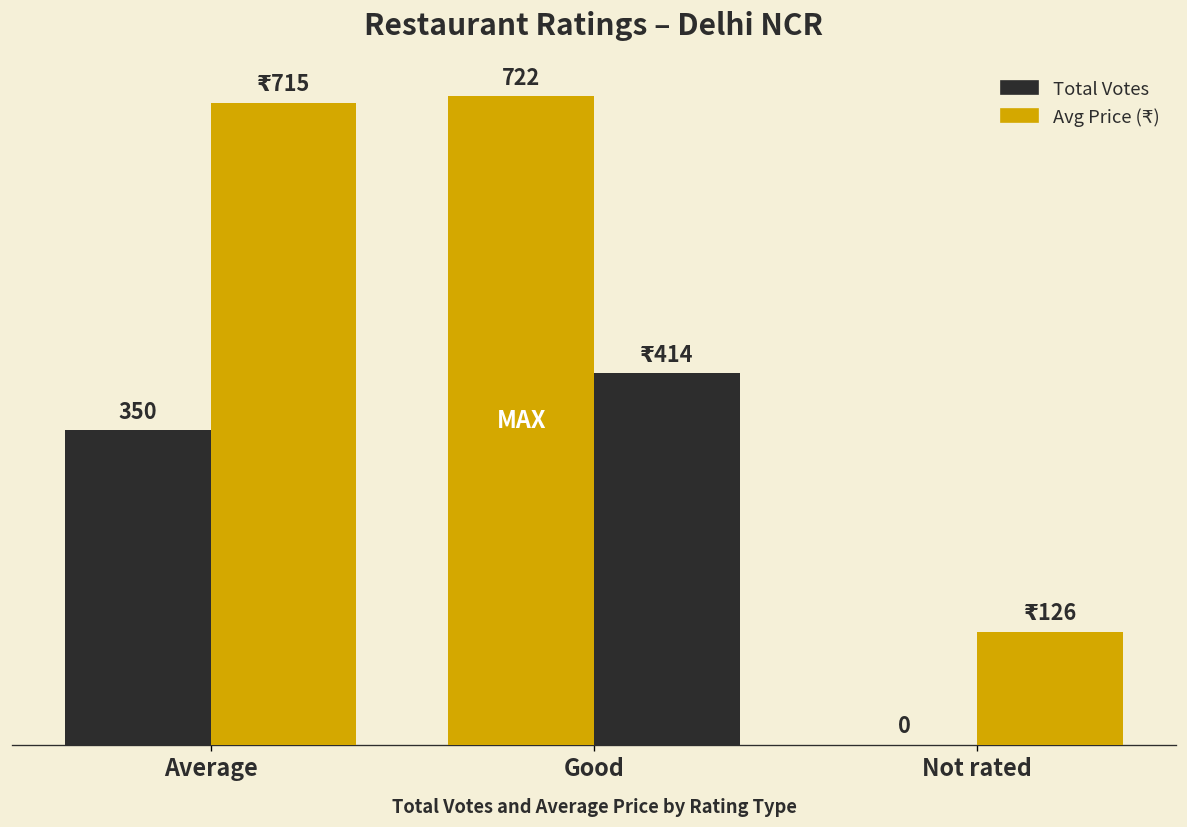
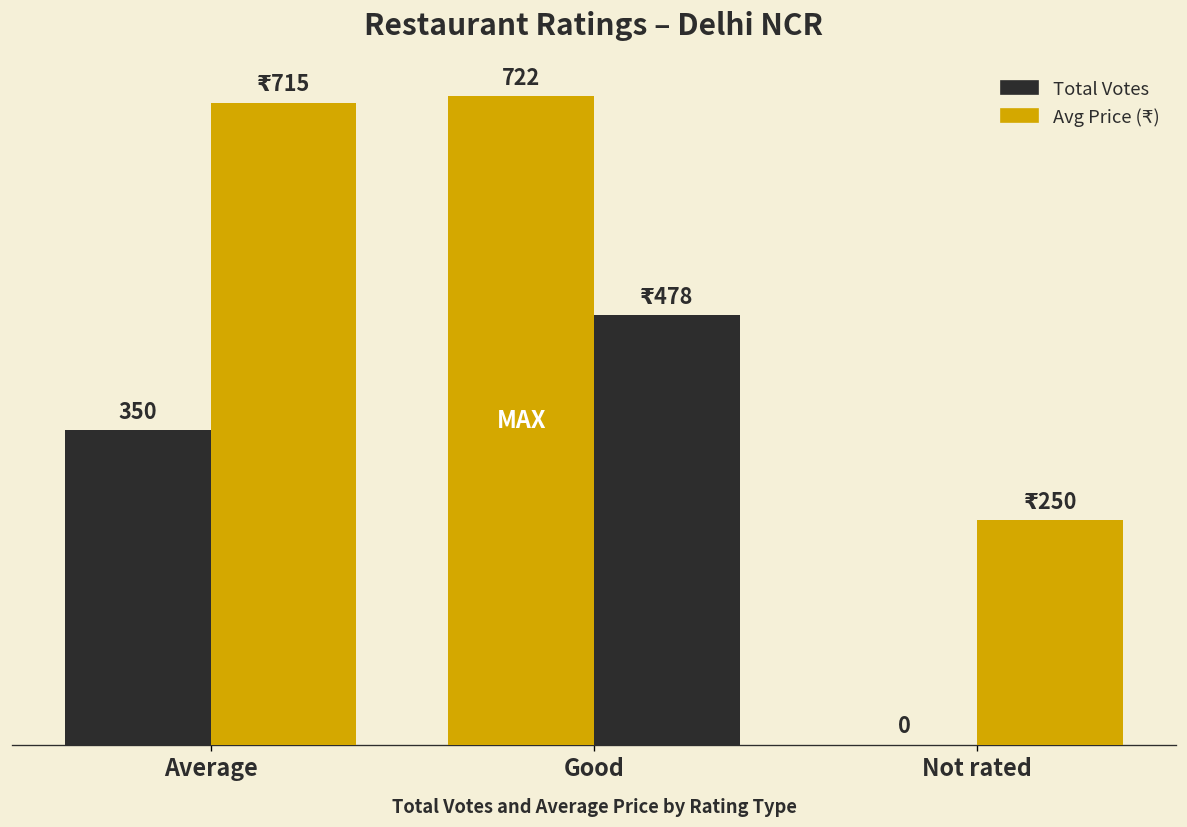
  {
    "Total Votes": {
      "Average": 350,
      "Good": 722,
      "Not rated": 0
    },
    "Avg Price (₹)": {
      "Average": 715,
-     "Good": 414,
-     "Not rated": 126
+     "Good": 478,
+     "Not rated": 250
    }
  }
